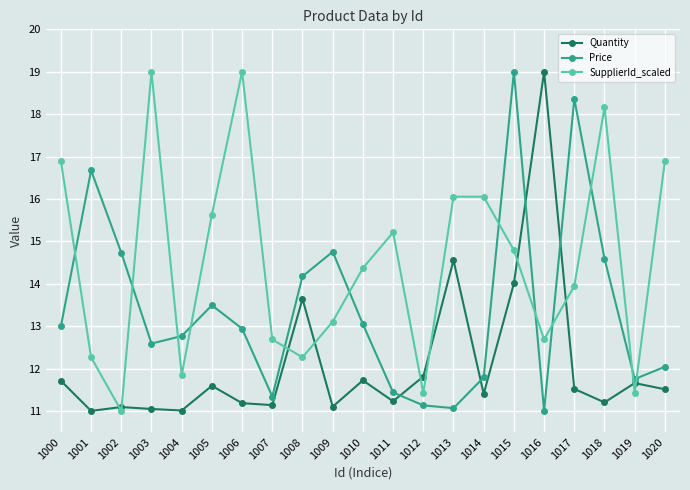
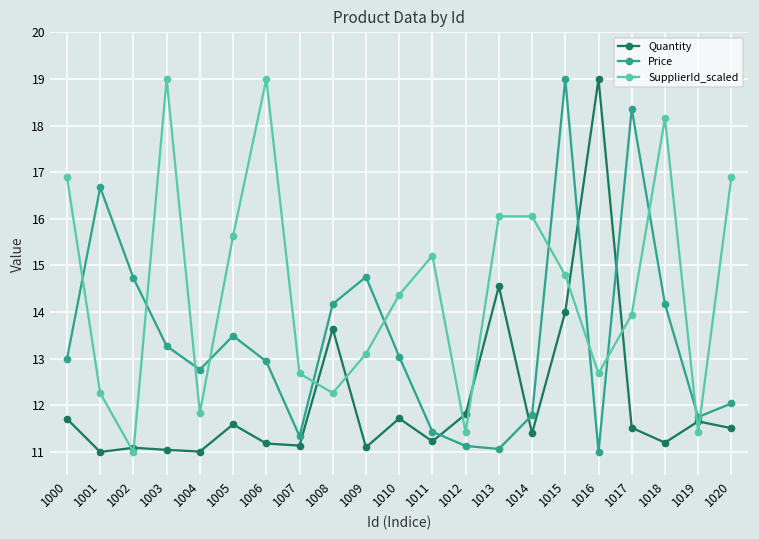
  {
    "Quantity": {
      "1000": 11.7,
      "1001": 11.0,
      "1002": 11.1,
      "1003": 11.0,
      "1004": 11.0,
      "1005": 11.6,
      "1006": 11.2,
      "1007": 11.1,
      "1008": 13.6,
      "1009": 11.1,
      "1010": 11.7,
      "1011": 11.2,
      "1012": 11.8,
      "1013": 14.6,
      "1014": 11.4,
      "1015": 14.0,
      "1016": 19.0,
      "1017": 11.5,
      "1018": 11.2,
      "1019": 11.7,
      "1020": 11.5
    },
    "Price": {
      "1000": 13.0,
      "1001": 16.7,
      "1002": 14.7,
-     "1003": 12.6,
+     "1003": 13.3,
      "1004": 12.8,
      "1005": 13.5,
      "1006": 12.9,
      "1007": 11.3,
      "1008": 14.2,
      "1009": 14.8,
      "1010": 13.0,
      "1011": 11.4,
      "1012": 11.1,
      "1013": 11.1,
      "1014": 11.8,
      "1015": 19.0,
      "1016": 11.0,
      "1017": 18.4,
-     "1018": 14.6,
+     "1018": 14.2,
      "1019": 11.8,
      "1020": 12.0
    },
    "SupplierId_scaled": {
      "1000": 16.9,
      "1001": 12.3,
      "1002": 11.0,
      "1003": 19.0,
      "1004": 11.8,
      "1005": 15.6,
      "1006": 19.0,
      "1007": 12.7,
      "1008": 12.3,
      "1009": 13.1,
      "1010": 14.4,
      "1011": 15.2,
      "1012": 11.4,
      "1013": 16.1,
      "1014": 16.1,
      "1015": 14.8,
      "1016": 12.7,
      "1017": 13.9,
      "1018": 18.2,
      "1019": 11.4,
      "1020": 16.9
    }
  }
